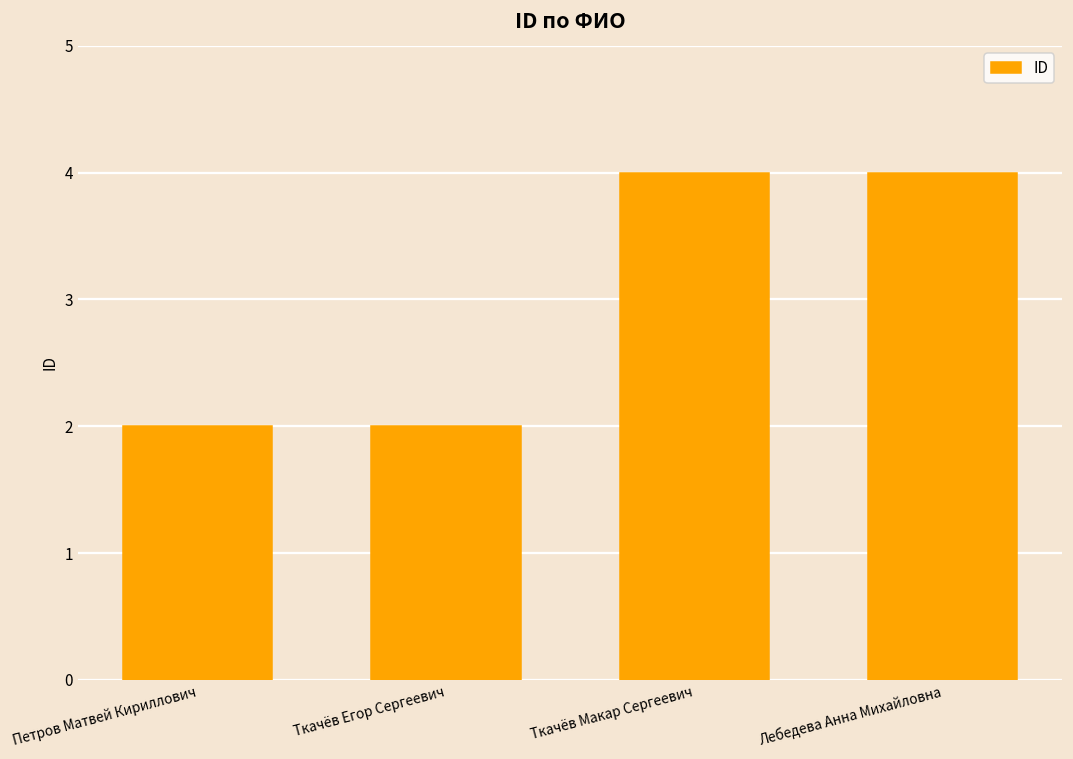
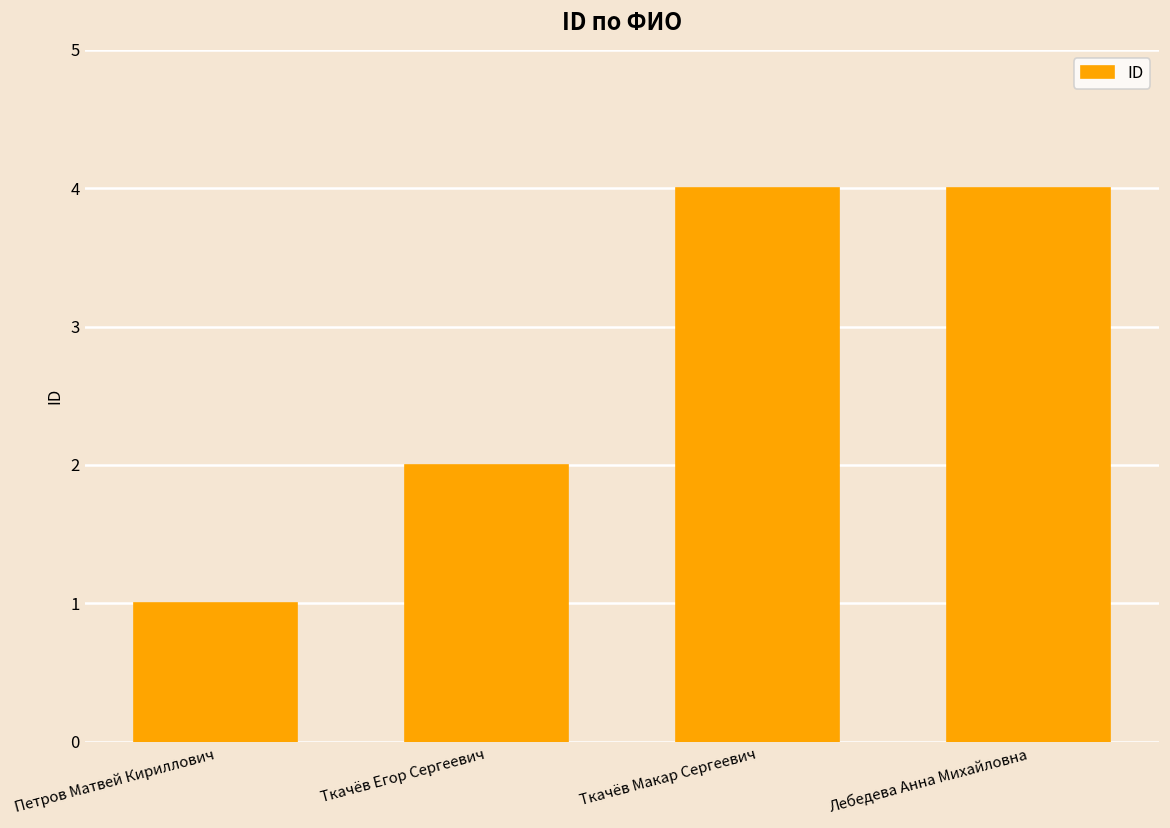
  {
-   "Петров Матвей Кириллович": 2,
+   "Петров Матвей Кириллович": 1,
    "Ткачёв Егор Сергеевич": 2,
    "Ткачёв Макар Сергеевич": 4,
    "Лебедева Анна Михайловна": 4
  }
